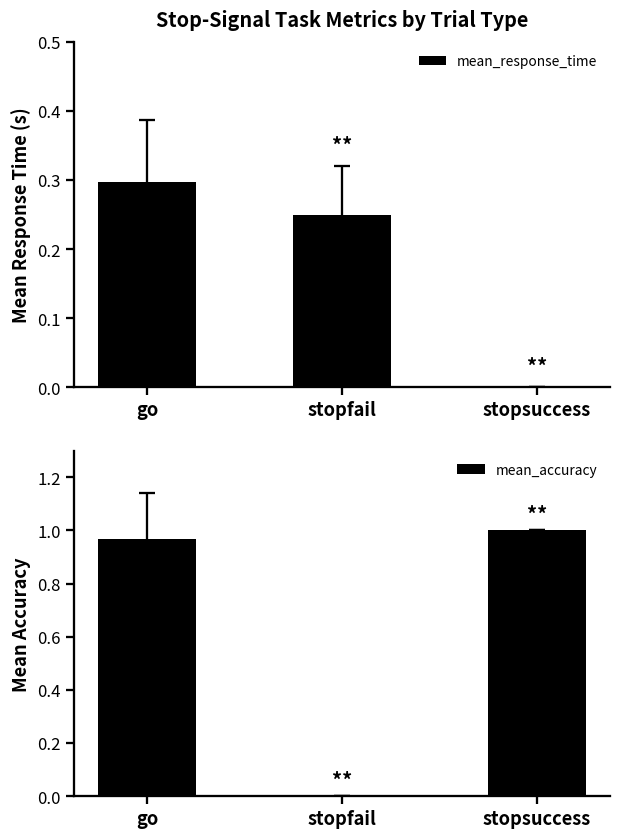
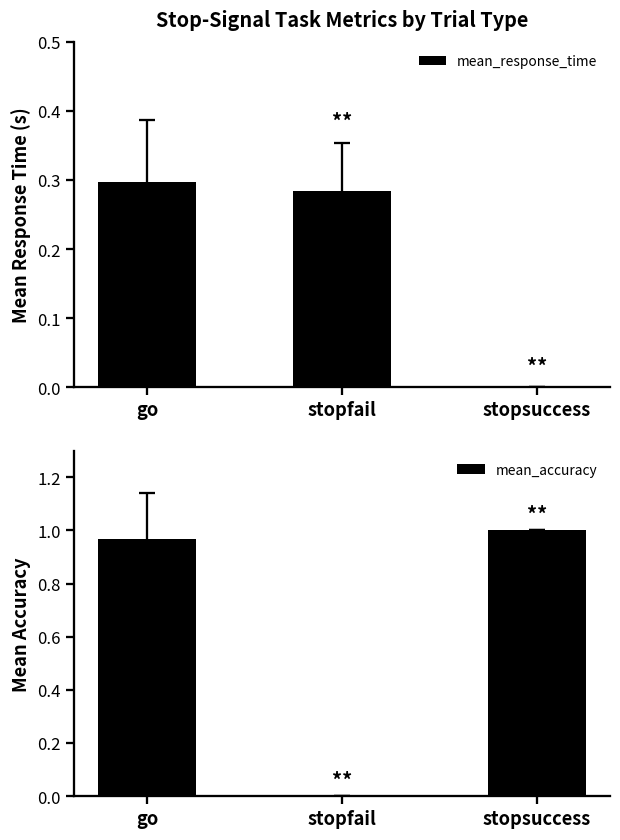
  {
    "Stop-Signal Task Metrics by Trial Type": {
      "mean_response_time": {
        "go": 0.30,
-       "stopfail": 0.25,
+       "stopfail": 0.28,
        "stopsuccess": 0.00
      }
    }
  }
